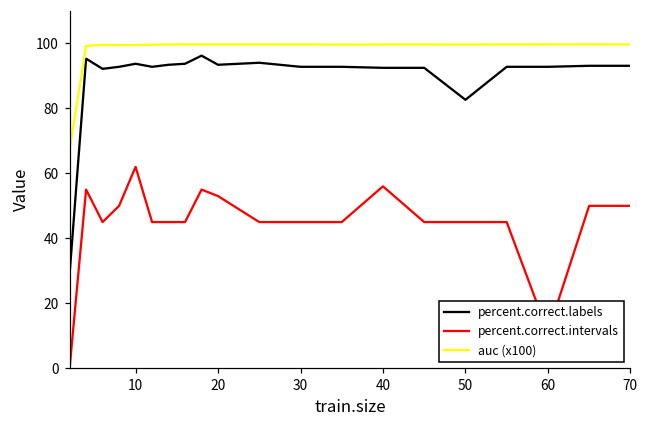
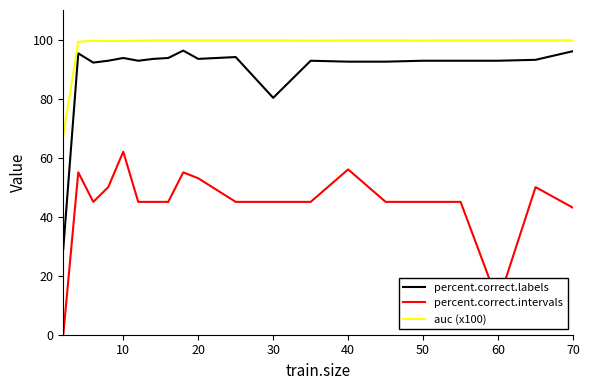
  {
    "percent.correct.labels": {
      "10": 94,
      "20": 93,
-     "30": 93,
+     "30": 80,
      "40": 93,
-     "50": 83,
+     "50": 93,
      "60": 93,
-     "70": 93
+     "70": 96
    },
    "percent.correct.intervals": {
      "10": 62,
      "20": 53,
      "30": 45,
      "40": 56,
      "50": 45,
-     "70": 50
+     "70": 43
    },
    "auc (x100)": {
      "10": 100,
      "20": 100,
      "30": 100,
      "40": 100,
      "50": 100,
      "60": 100,
      "70": 100
    }
  }
